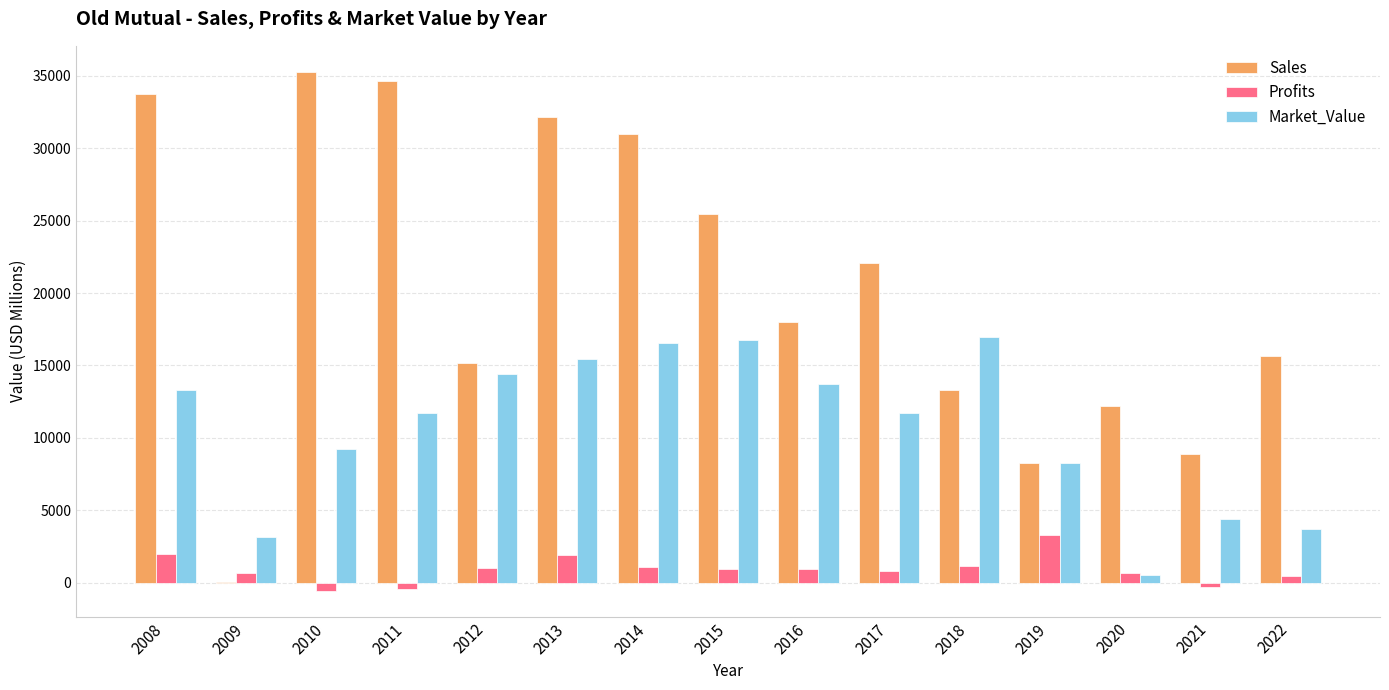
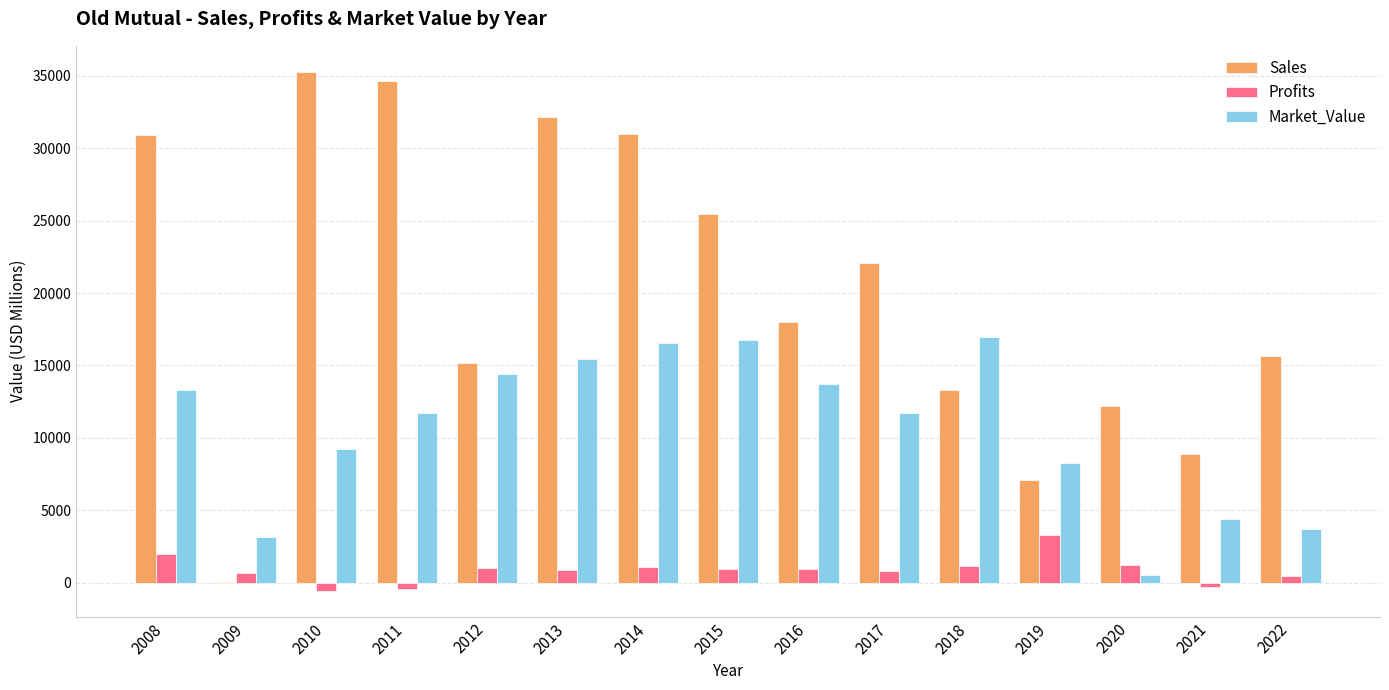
  {
    "Sales": {
-     "2008": 33800,
+     "2008": 30900,
      "2010": 35300,
      "2011": 34600,
      "2012": 15200,
      "2013": 32200,
      "2014": 31000,
      "2015": 25500,
      "2016": 18000,
      "2017": 22100,
      "2018": 13300,
-     "2019": 8200,
+     "2019": 7100,
      "2020": 12200,
      "2021": 8900,
      "2022": 15700
    },
    "Profits": {
      "2008": 2000,
      "2009": 600,
      "2010": -600,
      "2011": -400,
      "2012": 1000,
-     "2013": 1900,
+     "2013": 900,
      "2014": 1100,
      "2015": 1000,
      "2016": 1000,
      "2017": 800,
      "2018": 1100,
      "2019": 3300,
-     "2020": 600,
+     "2020": 1200,
      "2021": -300,
      "2022": 500
    },
    "Market_Value": {
      "2008": 13300,
      "2009": 3100,
      "2010": 9200,
      "2011": 11700,
      "2012": 14400,
      "2013": 15500,
      "2014": 16600,
      "2015": 16700,
      "2016": 13700,
      "2017": 11700,
      "2018": 17000,
      "2019": 8300,
      "2020": 500,
      "2021": 4400,
      "2022": 3700
    }
  }
